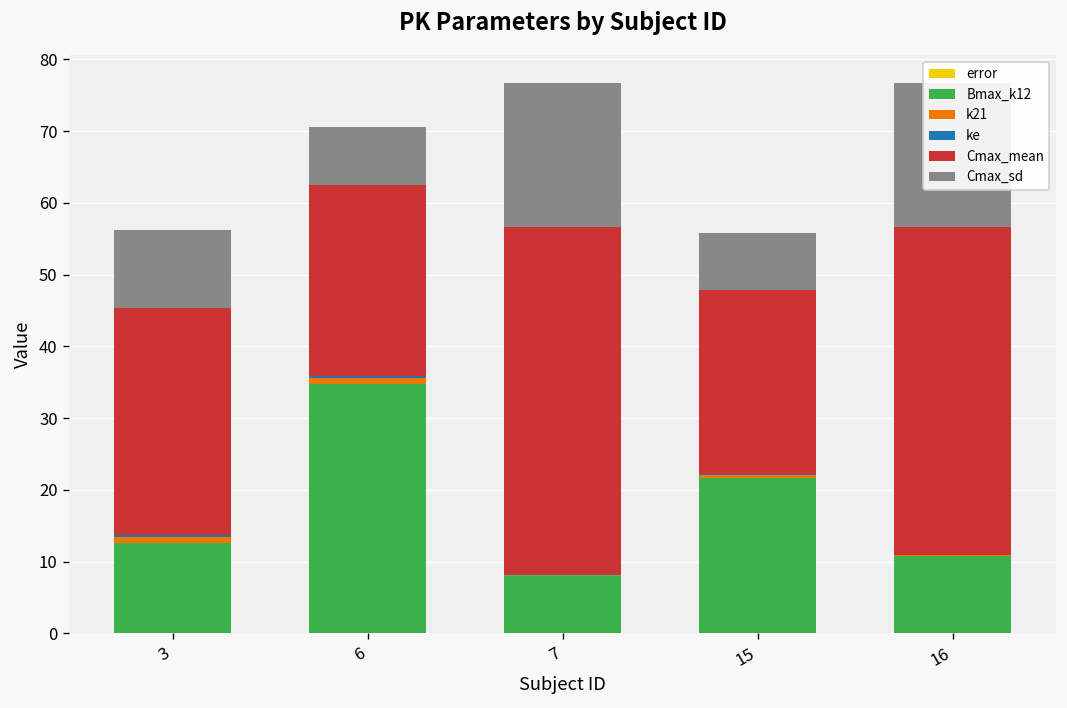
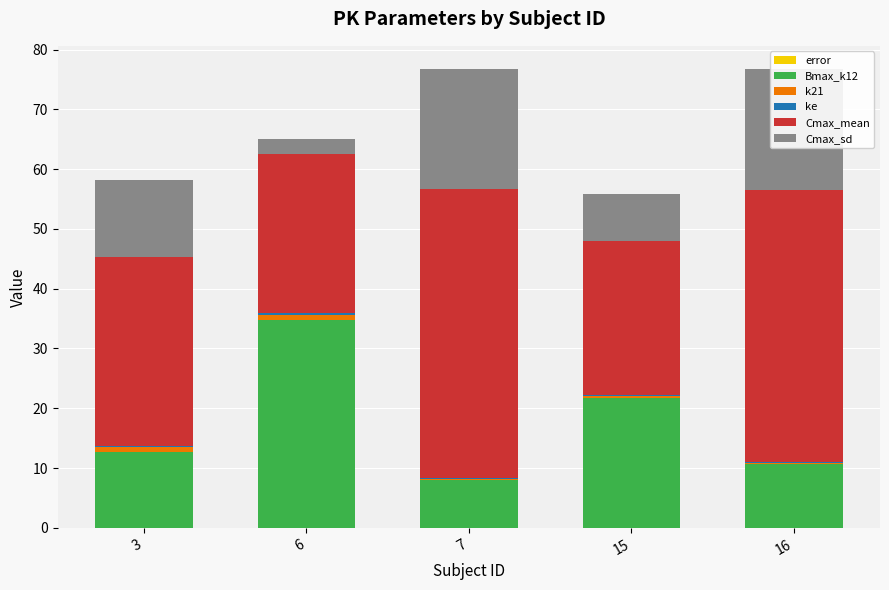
  {
    "Bmax_k12": {
      "3": 13,
      "6": 35,
      "7": 8,
      "15": 22,
      "16": 11
    },
    "k21": {
      "3": 1,
      "6": 1
    },
    "Cmax_mean": {
      "3": 32,
      "6": 27,
      "7": 48,
      "15": 26,
      "16": 46
    },
    "Cmax_sd": {
-     "3": 11,
-     "6": 8,
+     "3": 13,
+     "6": 3,
      "7": 20,
      "15": 8
    }
  }
